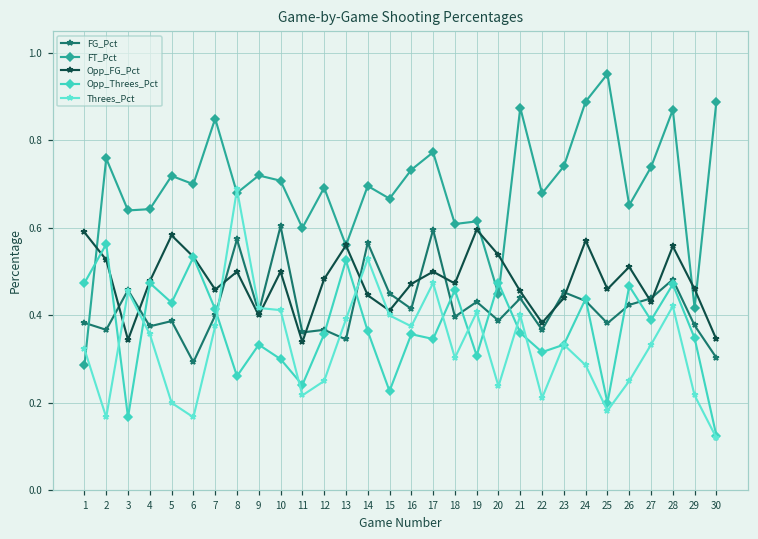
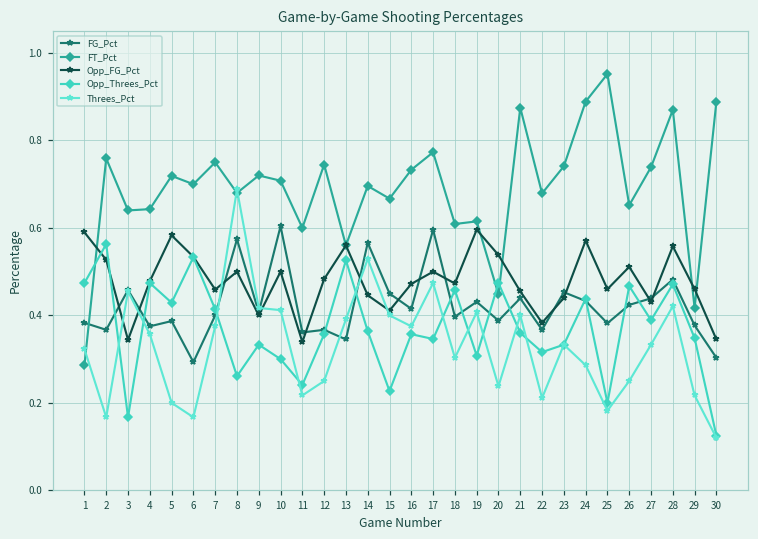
  {
    "FT_Pct": {
      "1": 0.29,
      "2": 0.76,
      "3": 0.64,
      "4": 0.64,
      "5": 0.72,
      "6": 0.70,
-     "7": 0.85,
+     "7": 0.75,
      "8": 0.68,
      "9": 0.72,
      "10": 0.71,
      "11": 0.60,
-     "12": 0.69,
+     "12": 0.75,
      "14": 0.70,
      "15": 0.67,
      "16": 0.73,
      "17": 0.77,
      "18": 0.61,
      "19": 0.62,
      "20": 0.45,
      "21": 0.88,
      "22": 0.68,
      "23": 0.74,
      "24": 0.89,
      "25": 0.95,
      "26": 0.65,
      "27": 0.74,
      "28": 0.87,
      "29": 0.42,
      "30": 0.89
    }
  }
